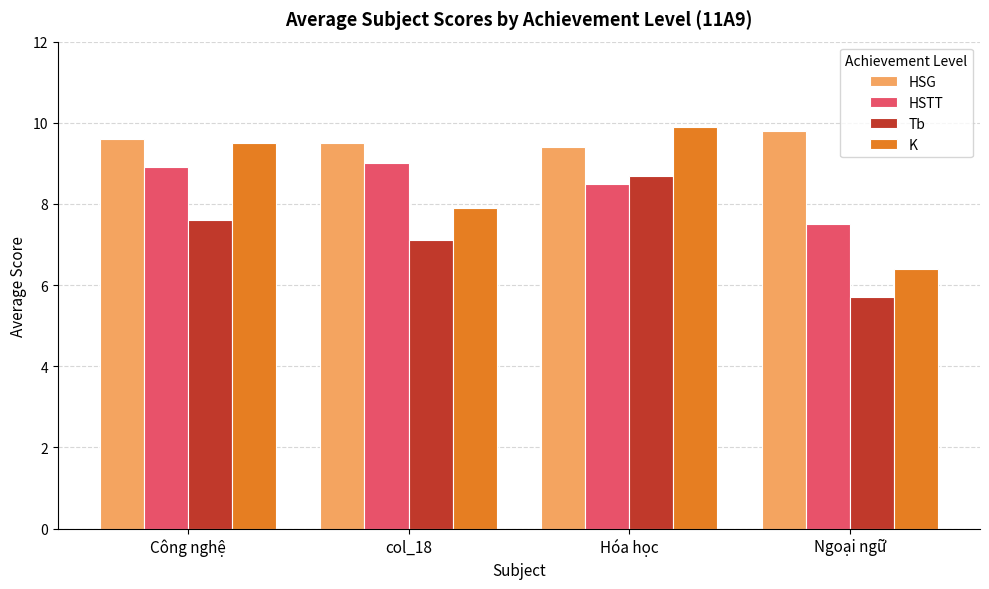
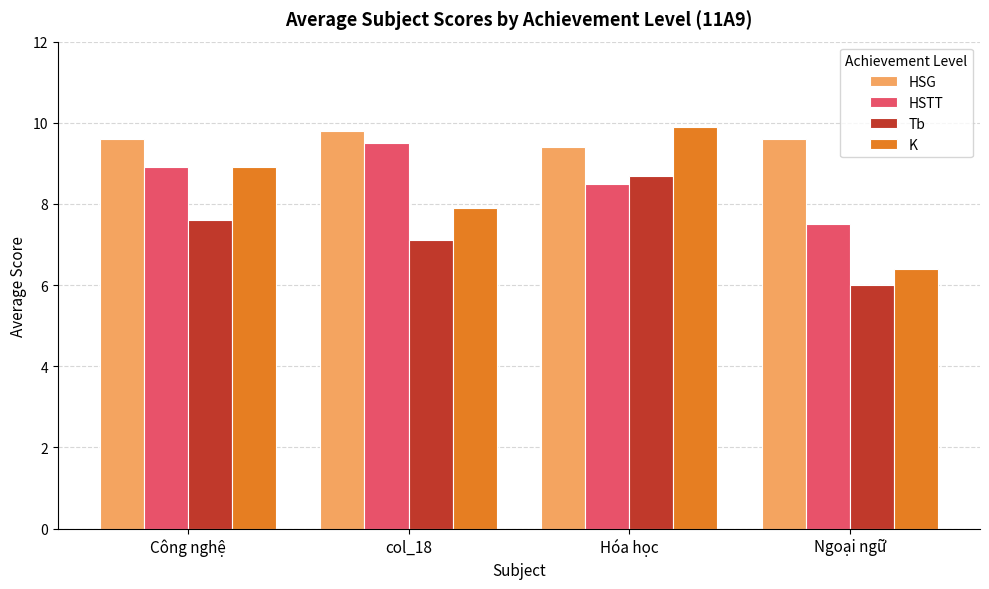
  {
    "HSG": {
      "Công nghệ": 9.6,
-     "col_18": 9.5,
+     "col_18": 9.8,
      "Hóa học": 9.4,
-     "Ngoại ngữ": 9.8
+     "Ngoại ngữ": 9.6
    },
    "HSTT": {
      "Công nghệ": 8.9,
-     "col_18": 9.0,
+     "col_18": 9.5,
      "Hóa học": 8.5,
      "Ngoại ngữ": 7.5
    },
    "Tb": {
      "Công nghệ": 7.6,
      "col_18": 7.1,
      "Hóa học": 8.7,
-     "Ngoại ngữ": 5.7
+     "Ngoại ngữ": 6.0
    },
    "K": {
-     "Công nghệ": 9.5,
+     "Công nghệ": 8.9,
      "col_18": 7.9,
      "Hóa học": 9.9,
      "Ngoại ngữ": 6.4
    }
  }
